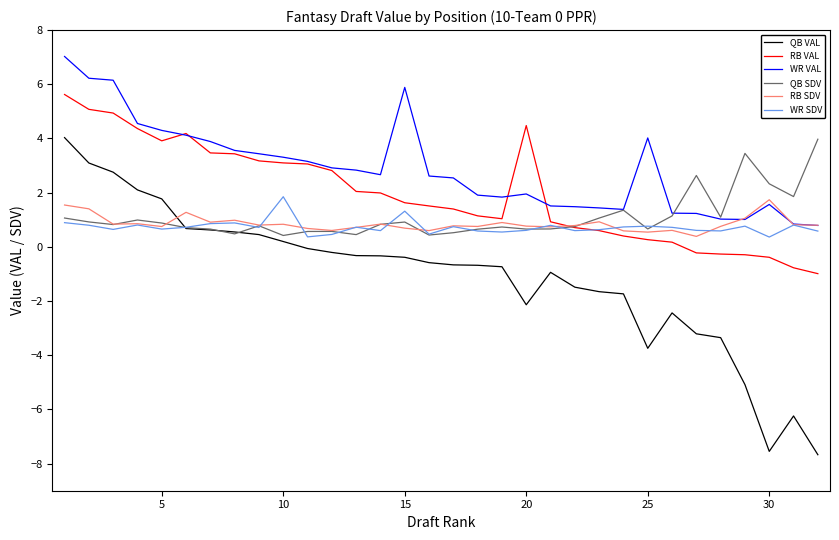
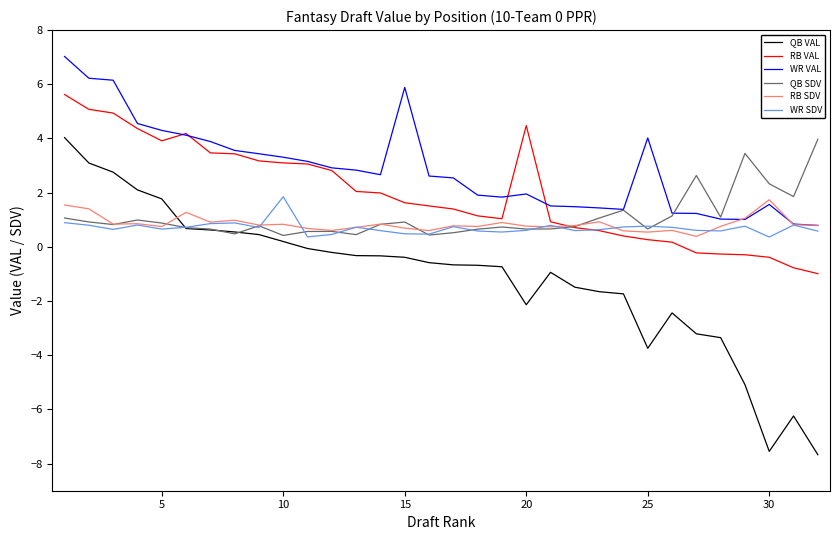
  {
    "QB VAL": {
      "5": 1.8,
      "10": 0.2,
      "15": -0.4,
      "20": -2.1,
      "25": -3.7,
      "30": -7.5
    },
    "RB VAL": {
      "5": 3.9,
      "10": 3.1,
      "15": 1.6,
      "20": 4.5,
      "25": 0.3,
      "30": -0.4
    },
    "WR VAL": {
      "5": 4.3,
      "10": 3.3,
      "15": 5.9,
      "20": 2.0,
      "25": 4.0,
      "30": 1.6
    },
    "QB SDV": {
      "5": 0.9,
      "10": 0.4,
      "15": 0.9,
      "25": 0.7,
      "30": 2.3
    },
    "RB SDV": {
      "5": 0.8,
      "10": 0.8,
      "15": 0.7,
      "20": 0.8,
      "25": 0.5,
      "30": 1.7
    },
    "WR SDV": {
      "5": 0.7,
      "10": 1.9,
-     "15": 1.3,
+     "15": 0.5,
      "25": 0.8,
      "30": 0.4
    }
  }
